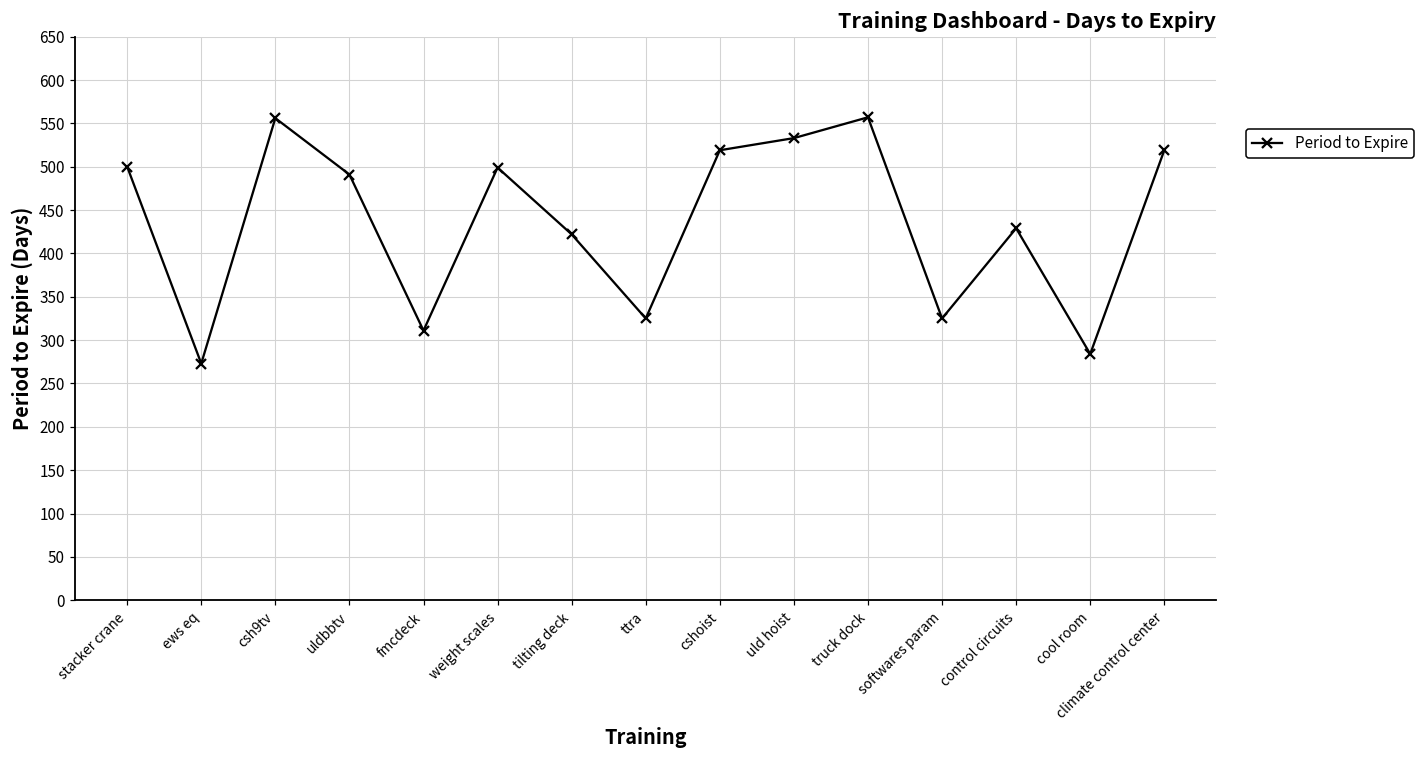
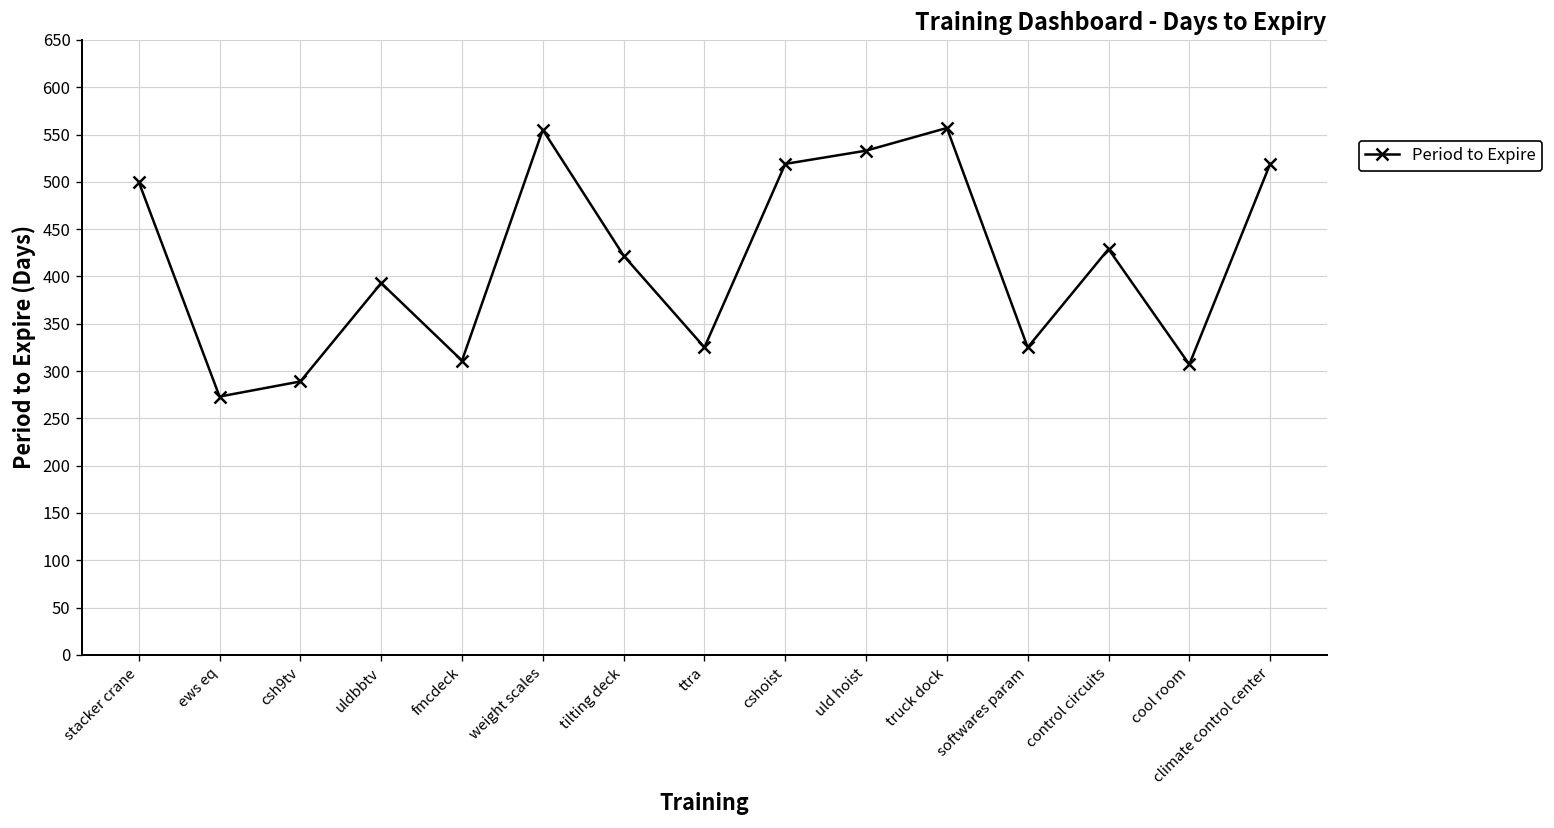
  {
    "stacker crane": 500,
    "ews eq": 270,
-   "csh9tv": 560,
-   "uldbbtv": 490,
+   "csh9tv": 290,
+   "uldbbtv": 390,
    "fmcdeck": 310,
-   "weight scales": 500,
+   "weight scales": 560,
    "tilting deck": 420,
    "ttra": 330,
    "cshoist": 520,
    "uld hoist": 530,
    "truck dock": 560,
    "softwares param": 330,
    "control circuits": 430,
-   "cool room": 280,
+   "cool room": 310,
    "climate control center": 520
  }
